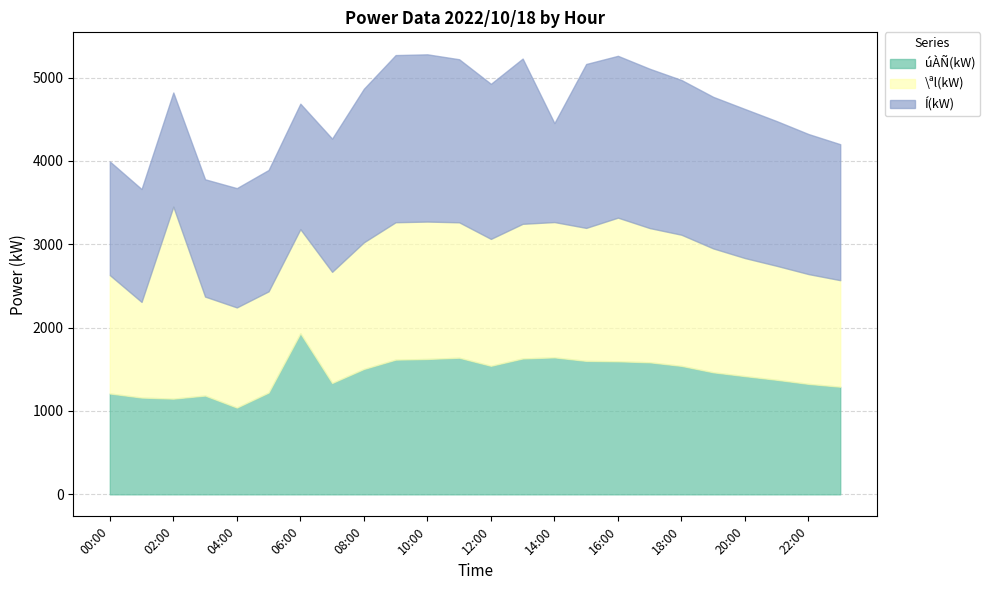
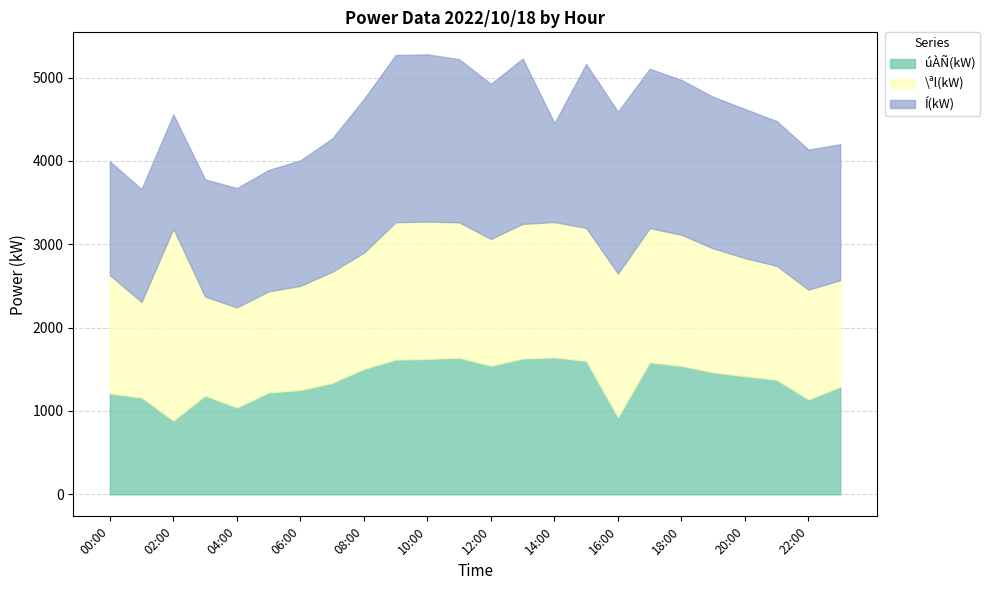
  {
    "úÀÑ(kW)": {
      "00:00": 1200,
-     "02:00": 1100,
+     "02:00": 900,
      "04:00": 1000,
-     "06:00": 1900,
+     "06:00": 1300,
      "08:00": 1500,
      "10:00": 1600,
      "12:00": 1500,
      "14:00": 1600,
-     "16:00": 1600,
+     "16:00": 900,
      "18:00": 1500,
      "20:00": 1400,
-     "22:00": 1300
+     "22:00": 1100
    },
    "\\ªl(kW)": {
      "00:00": 1400,
      "02:00": 2300,
      "04:00": 1200,
      "06:00": 1200,
-     "08:00": 1500,
+     "08:00": 1400,
      "10:00": 1600,
      "12:00": 1500,
      "14:00": 1600,
      "16:00": 1700,
      "18:00": 1600,
      "20:00": 1400,
      "22:00": 1300
    },
    "Í(kW)": {
      "00:00": 1400,
      "02:00": 1400,
      "04:00": 1400,
      "06:00": 1500,
      "08:00": 1800,
      "10:00": 2000,
      "12:00": 1900,
      "14:00": 1200,
      "16:00": 1900,
      "18:00": 1900,
      "20:00": 1800,
      "22:00": 1700
    }
  }
